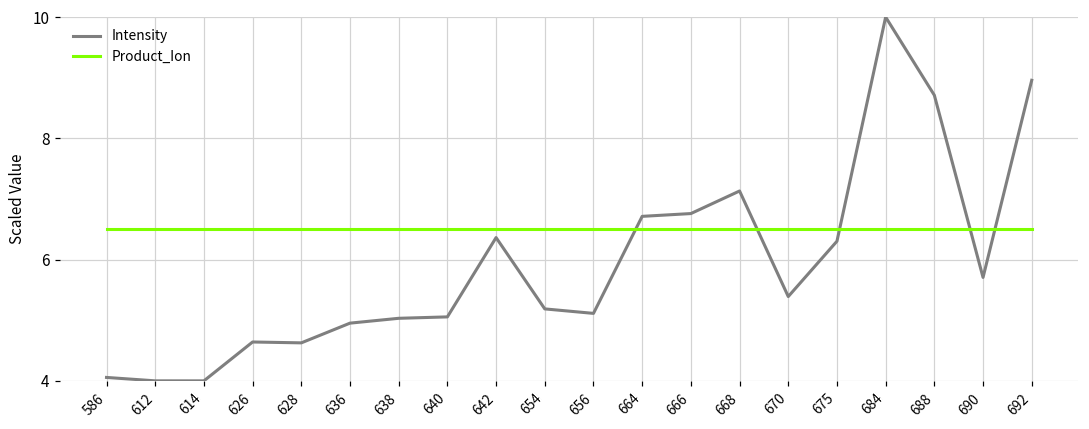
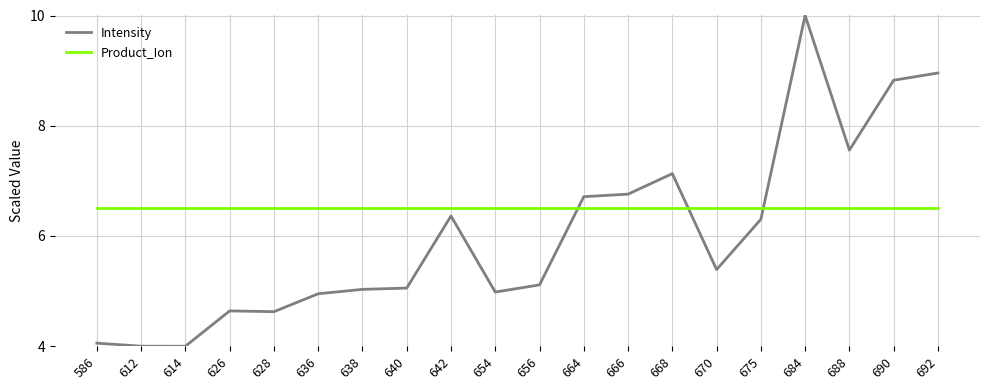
  {
    "Intensity": {
      "586": 4.1,
      "612": 4.0,
      "614": 4.0,
      "626": 4.6,
      "628": 4.6,
      "636": 5.0,
      "638": 5.0,
      "640": 5.1,
      "642": 6.4,
-     "654": 5.2,
+     "654": 5.0,
      "656": 5.1,
      "664": 6.7,
      "666": 6.8,
      "668": 7.1,
      "670": 5.4,
      "675": 6.3,
      "684": 10.0,
-     "688": 8.7,
-     "690": 5.7,
+     "688": 7.6,
+     "690": 8.8,
      "692": 9.0
    },
    "Product_Ion": {
      "586": 6.5,
      "612": 6.5,
      "614": 6.5,
      "626": 6.5,
      "628": 6.5,
      "636": 6.5,
      "638": 6.5,
      "640": 6.5,
      "642": 6.5,
      "654": 6.5,
      "656": 6.5,
      "664": 6.5,
      "666": 6.5,
      "668": 6.5,
      "670": 6.5,
      "675": 6.5,
      "684": 6.5,
      "688": 6.5,
      "690": 6.5,
      "692": 6.5
    }
  }
